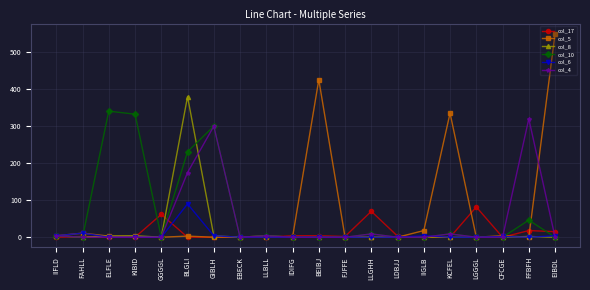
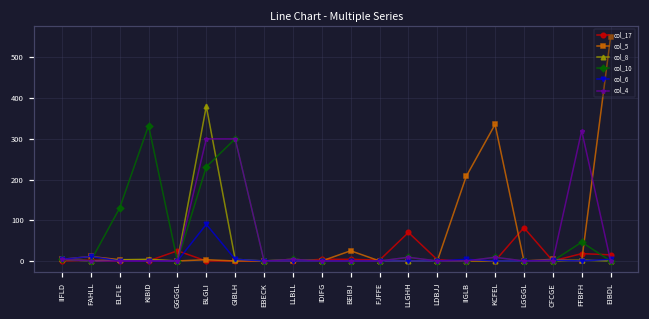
  {
    "col_17": {
-     "GGGGL": 60,
+     "GGGGL": 30,
      "LLGHH": 70,
      "LGGGL": 80,
      "FFBFH": 20,
      "EIBDL": 20
    },
    "col_5": {
-     "BEIBJ": 430,
-     "IIGLB": 20,
+     "BEIBJ": 30,
+     "IIGLB": 210,
      "KCFEL": 340
    },
    "col_8": {
      "BLGLI": 380
    },
    "col_10": {
-     "ELFLE": 340,
+     "ELFLE": 130,
      "KIBID": 330,
      "BLGLI": 230,
      "FFBFH": 50
    },
    "col_6": {
      "BLGLI": 90
    },
    "col_4": {
-     "BLGLI": 170,
+     "BLGLI": 300,
      "FFBFH": 320
    }
  }
